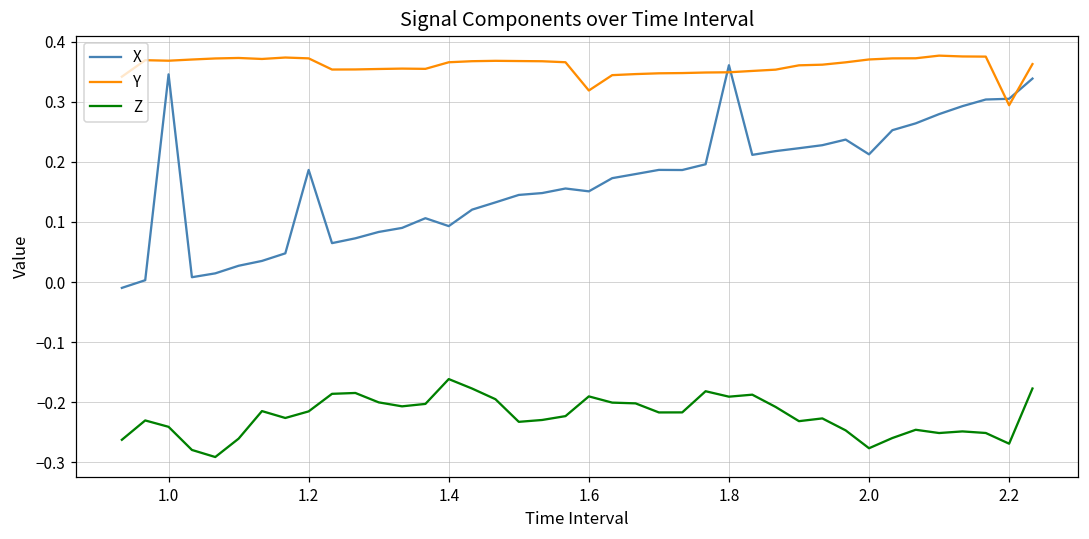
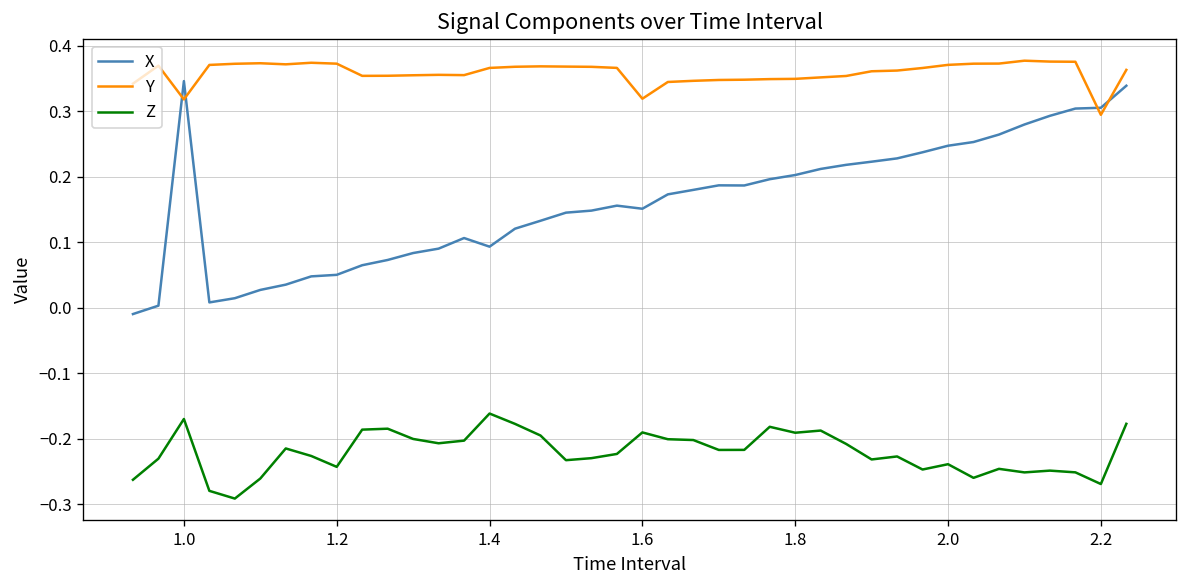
  {
    "X": {
      "1.0": 0.35,
-     "1.2": 0.19,
+     "1.2": 0.05,
      "1.4": 0.09,
      "1.6": 0.15,
-     "1.8": 0.36,
-     "2.0": 0.21,
+     "1.8": 0.20,
+     "2.0": 0.25,
      "2.2": 0.31
    },
    "Y": {
-     "1.0": 0.37,
+     "1.0": 0.32,
      "1.2": 0.37,
      "1.4": 0.37,
      "1.6": 0.32,
      "1.8": 0.35,
      "2.0": 0.37,
      "2.2": 0.29
    },
    "Z": {
-     "1.0": -0.24,
-     "1.2": -0.22,
+     "1.0": -0.17,
+     "1.2": -0.24,
      "1.4": -0.16,
      "1.6": -0.19,
      "1.8": -0.19,
-     "2.0": -0.28,
+     "2.0": -0.24,
      "2.2": -0.27
    }
  }
